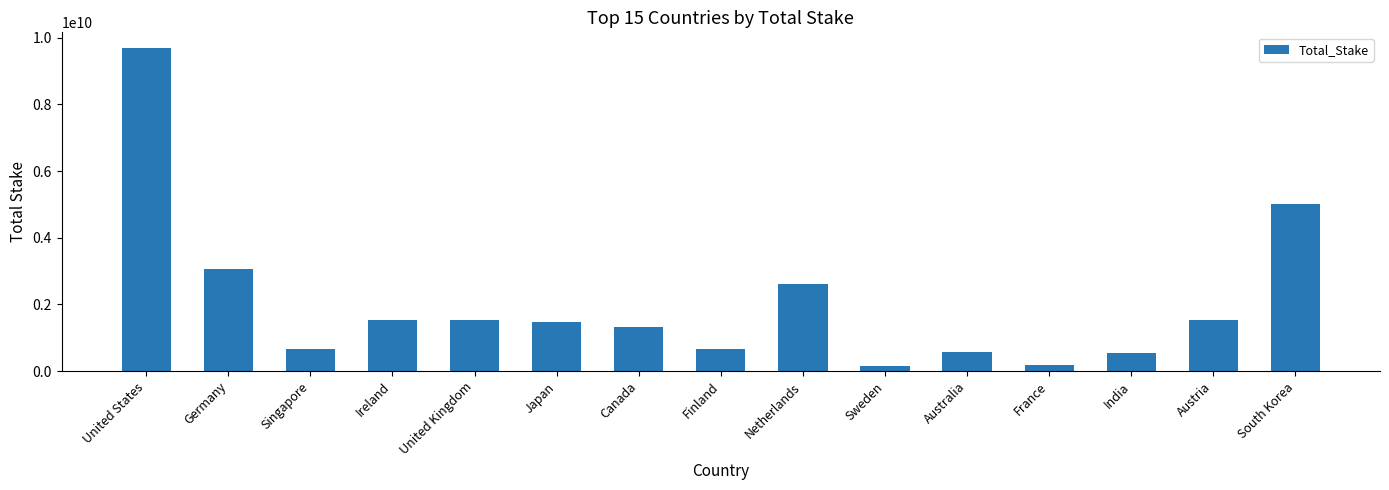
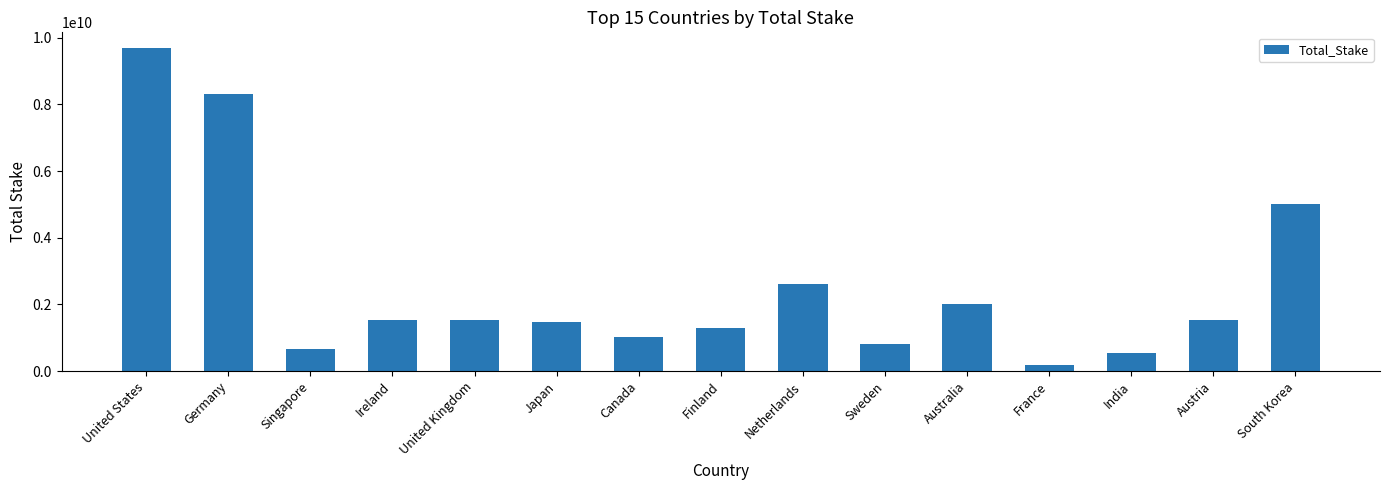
  {
    "United States": 9700000000,
-   "Germany": 3100000000,
+   "Germany": 8300000000,
    "Singapore": 700000000,
    "Ireland": 1500000000,
    "United Kingdom": 1500000000,
    "Japan": 1500000000,
-   "Canada": 1300000000,
-   "Finland": 700000000,
+   "Canada": 1000000000,
+   "Finland": 1300000000,
    "Netherlands": 2600000000,
-   "Sweden": 200000000,
-   "Australia": 600000000,
+   "Sweden": 800000000,
+   "Australia": 2000000000,
    "France": 200000000,
    "India": 500000000,
    "Austria": 1500000000,
    "South Korea": 5000000000
  }
